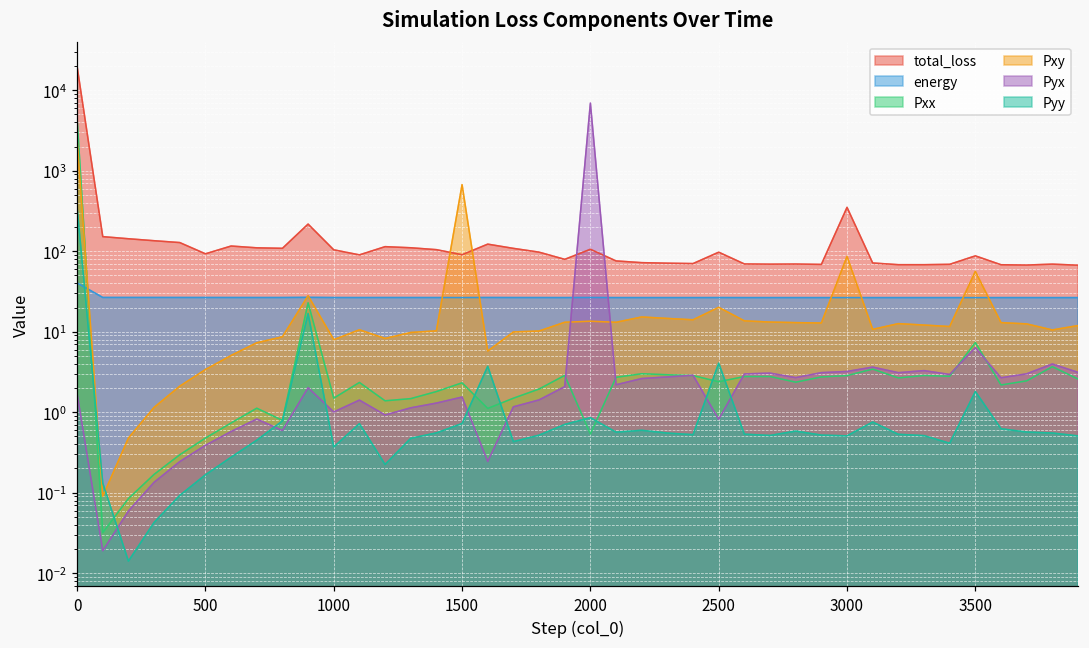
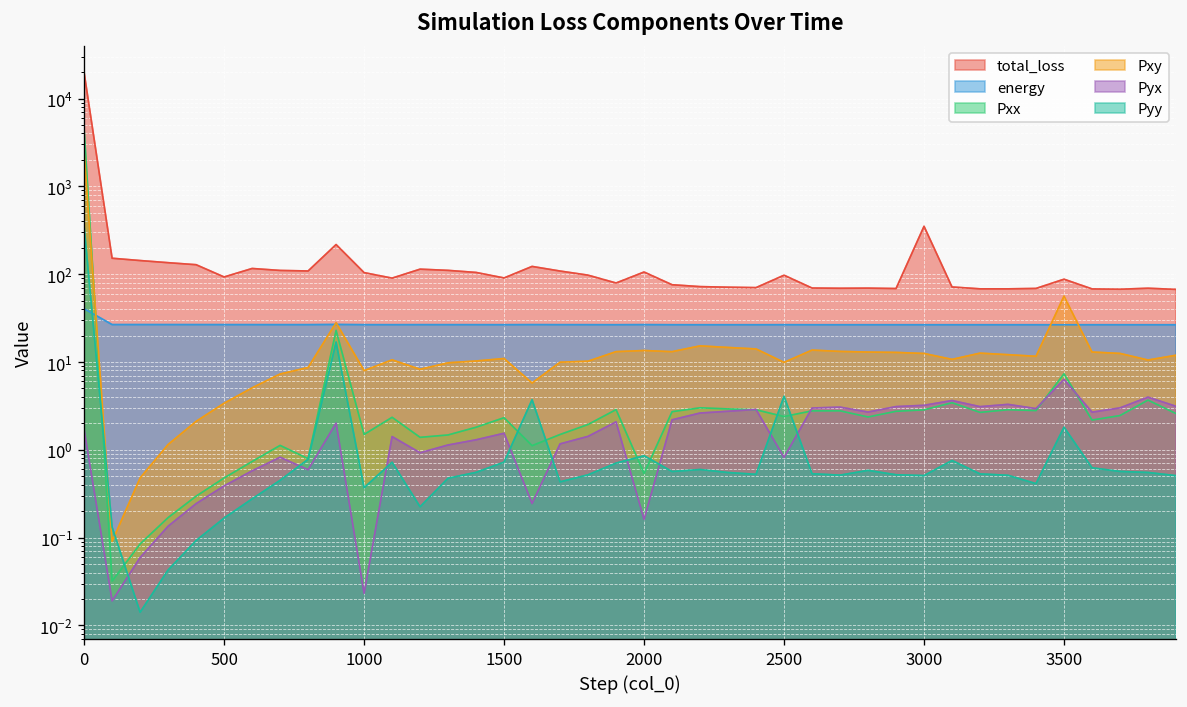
  {
    "total_loss": {
      "0": 20000,
      "500": 90,
      "1000": 100,
      "1500": 90,
      "2000": 110,
      "2500": 100,
      "3000": 400,
      "3500": 90
    },
    "Pxy": {
      "0": 2500,
      "500": 3,
      "1000": 8,
-     "1500": 700,
+     "1500": 11,
      "2000": 14,
-     "2500": 20,
-     "3000": 90,
+     "2500": 10,
+     "3000": 13,
      "3500": 60
    },
    "Pyx": {
      "0": 1.7,
      "500": 0.4,
-     "1000": 1.0,
+     "1000": 0.023,
      "1500": 1.5,
-     "2000": 7000,
+     "2000": 0.16,
      "2500": 0.8,
      "3000": 3,
      "3500": 6
    }
  }
